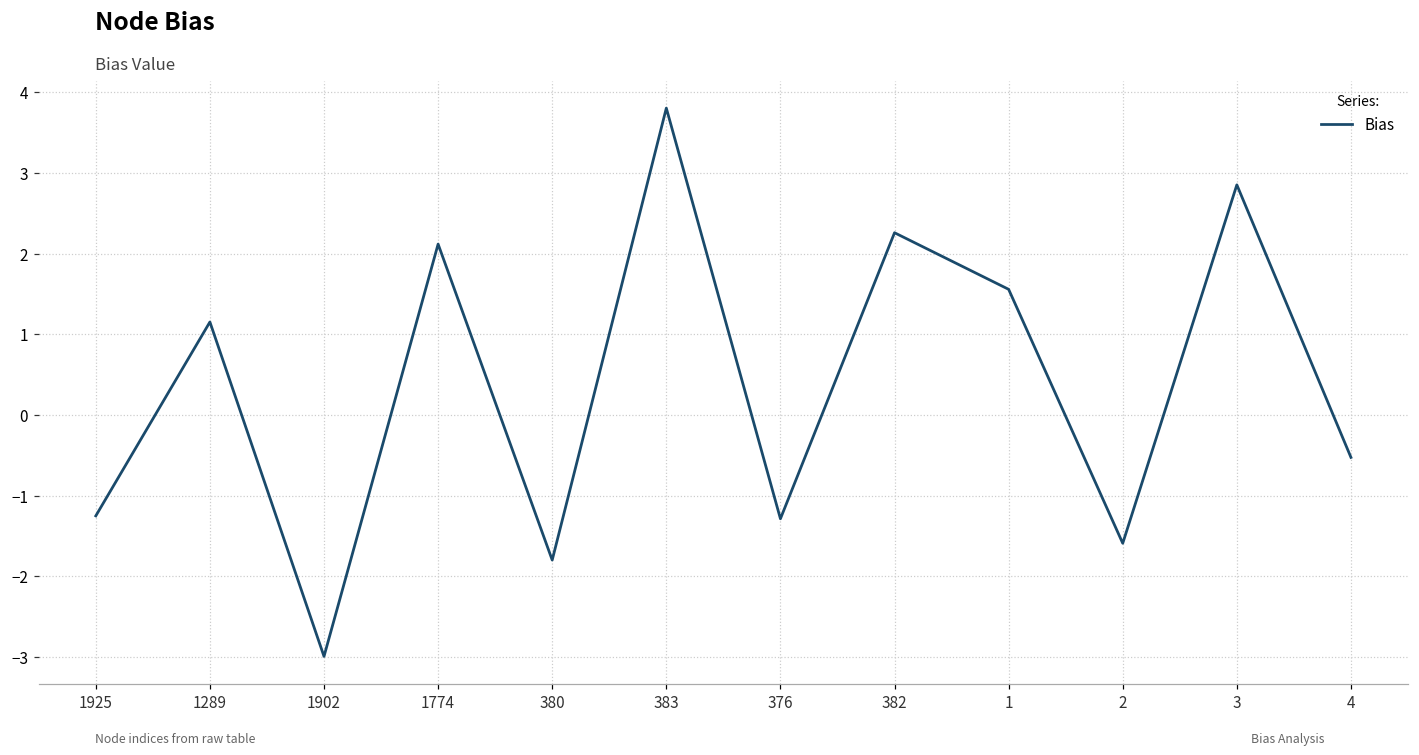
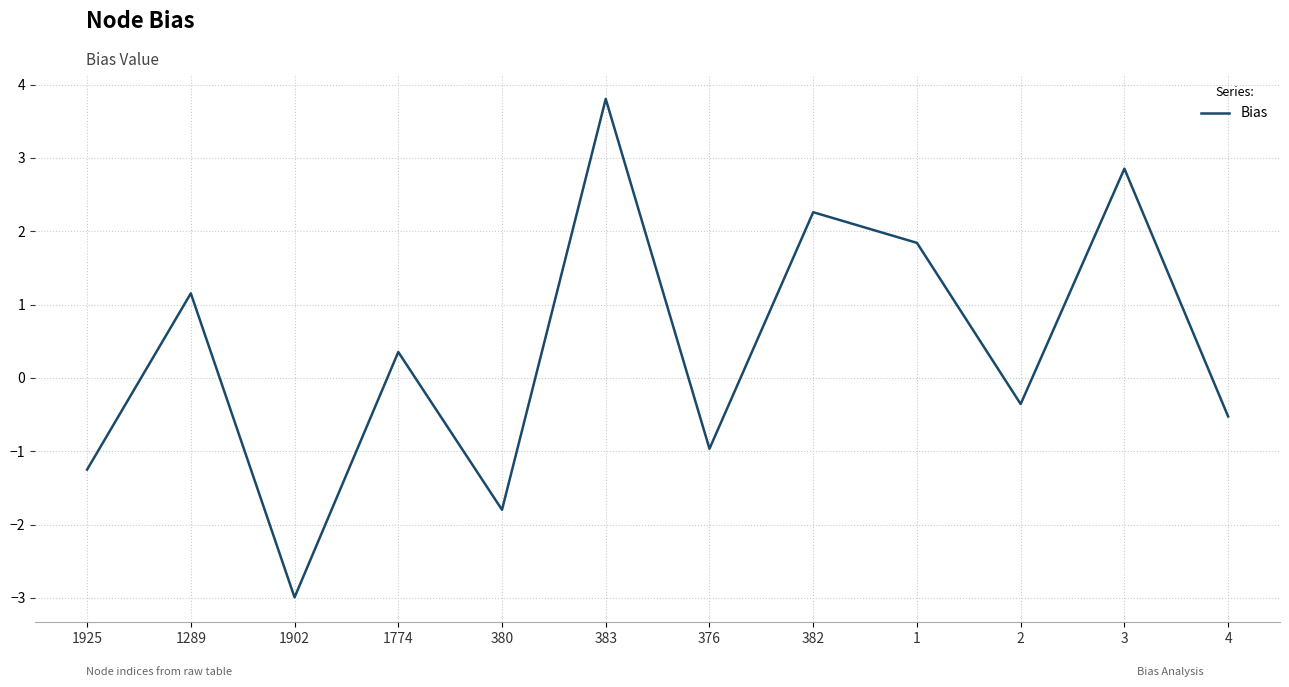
  {
    "1925": -1.3,
    "1289": 1.2,
    "1902": -3.0,
-   "1774": 2.1,
+   "1774": 0.4,
    "380": -1.8,
    "383": 3.8,
-   "376": -1.3,
+   "376": -1.0,
    "382": 2.3,
-   "1": 1.6,
-   "2": -1.6,
+   "1": 1.8,
+   "2": -0.4,
    "3": 2.9,
    "4": -0.5
  }
